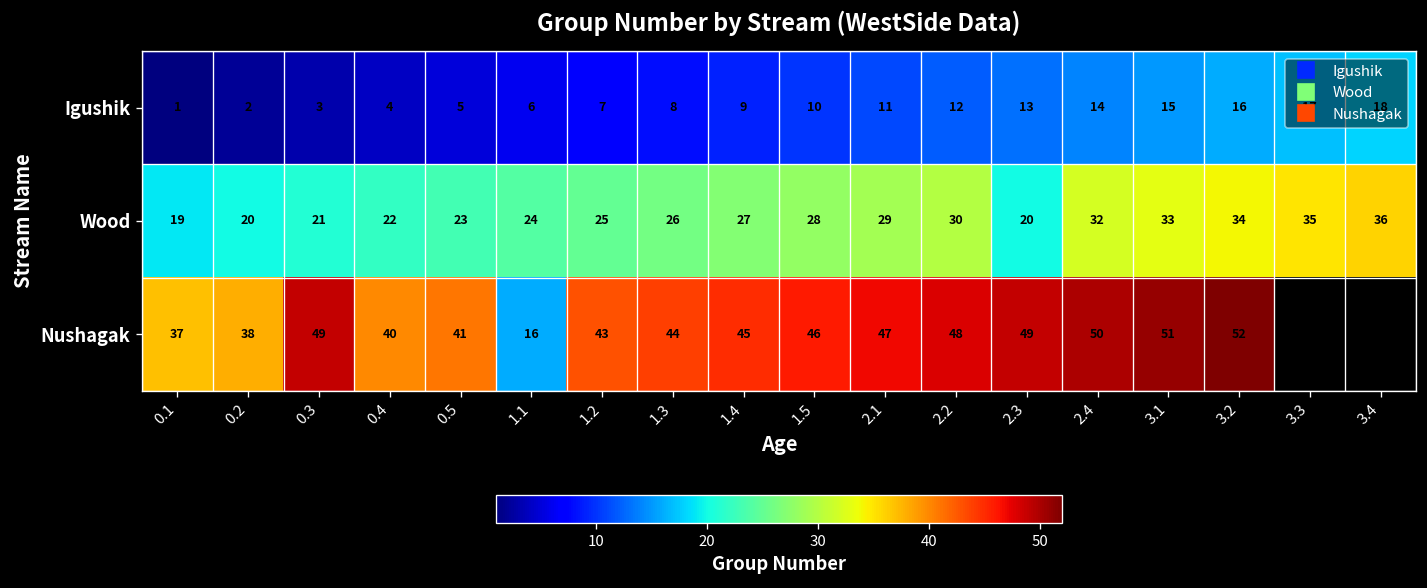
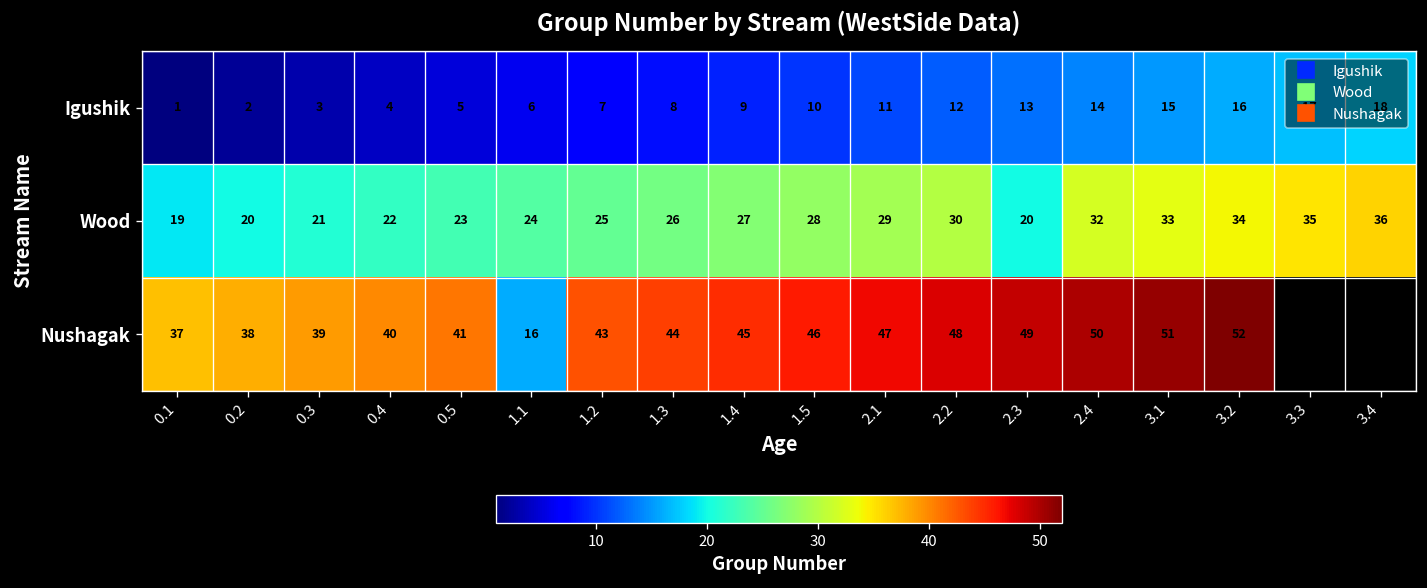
  {
    "Igushik": {
      "0.1": 1,
      "0.2": 2,
      "0.3": 3,
      "0.4": 4,
      "0.5": 5,
      "1.1": 6,
      "1.2": 7,
      "1.3": 8,
      "1.4": 9,
      "1.5": 10,
      "2.1": 11,
      "2.2": 12,
      "2.3": 13,
      "2.4": 14,
      "3.1": 15,
      "3.2": 16
    },
    "Wood": {
      "0.1": 19,
      "0.2": 20,
      "0.3": 21,
      "0.4": 22,
      "0.5": 23,
      "1.1": 24,
      "1.2": 25,
      "1.3": 26,
      "1.4": 27,
      "1.5": 28,
      "2.1": 29,
      "2.2": 30,
      "2.3": 20,
      "2.4": 32,
      "3.1": 33,
      "3.2": 34,
      "3.3": 35,
      "3.4": 36
    },
    "Nushagak": {
      "0.1": 37,
      "0.2": 38,
-     "0.3": 49,
+     "0.3": 39,
      "0.4": 40,
      "0.5": 41,
      "1.1": 16,
      "1.2": 43,
      "1.3": 44,
      "1.4": 45,
      "1.5": 46,
      "2.1": 47,
      "2.2": 48,
      "2.3": 49,
      "2.4": 50,
      "3.1": 51,
      "3.2": 52
    }
  }
